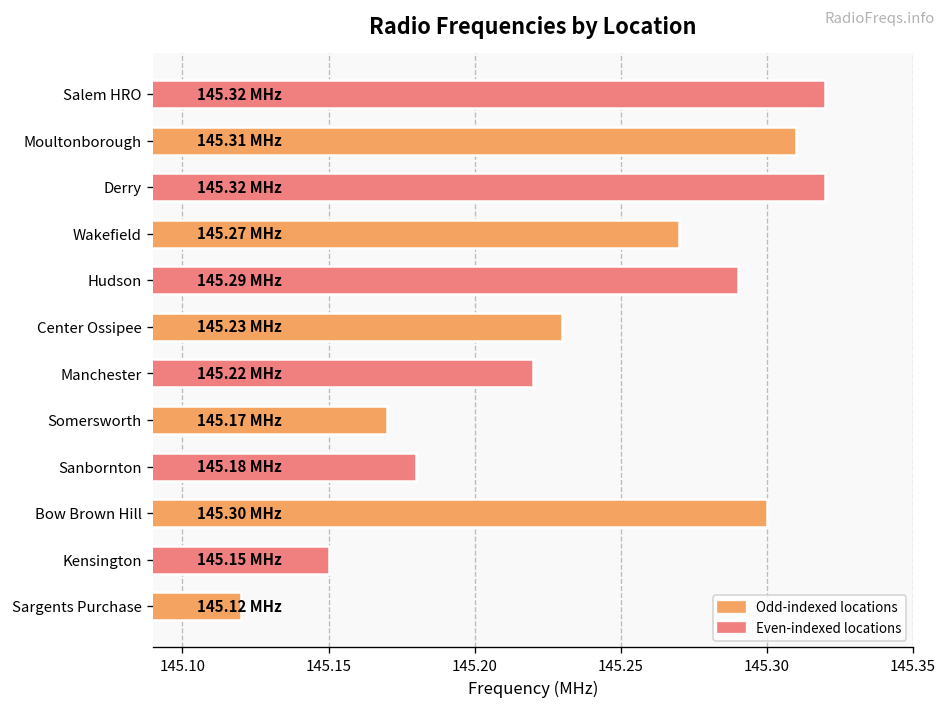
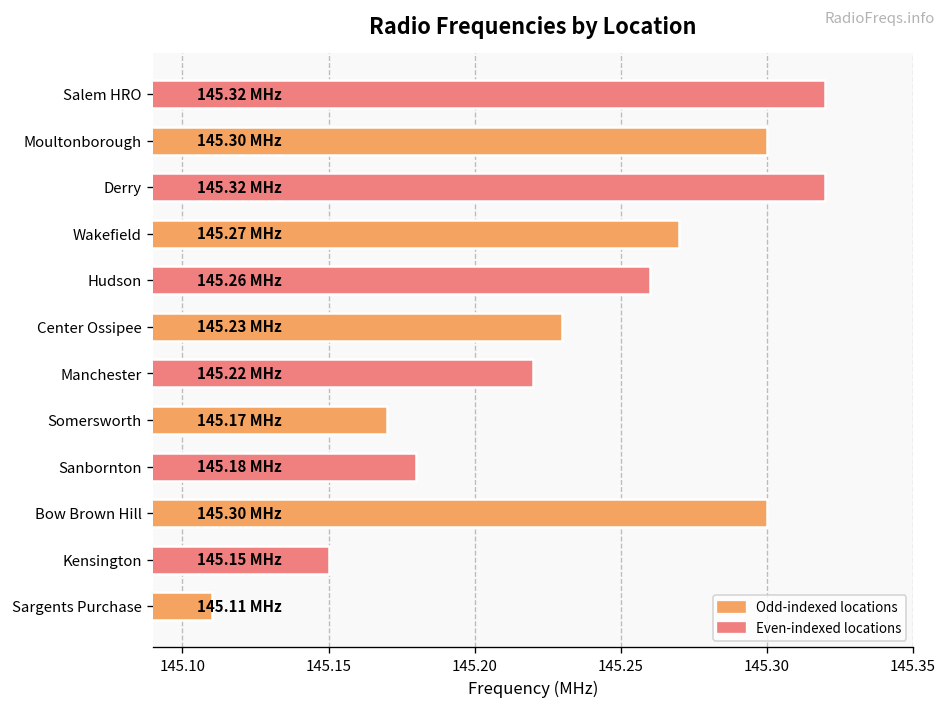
  {
    "Salem HRO": 145.32,
-   "Moultonborough": 145.31,
+   "Moultonborough": 145.30,
    "Derry": 145.32,
    "Wakefield": 145.27,
-   "Hudson": 145.29,
+   "Hudson": 145.26,
    "Center Ossipee": 145.23,
    "Manchester": 145.22,
    "Somersworth": 145.17,
    "Sanbornton": 145.18,
    "Bow Brown Hill": 145.30,
    "Kensington": 145.15,
-   "Sargents Purchase": 145.12
+   "Sargents Purchase": 145.11
  }
